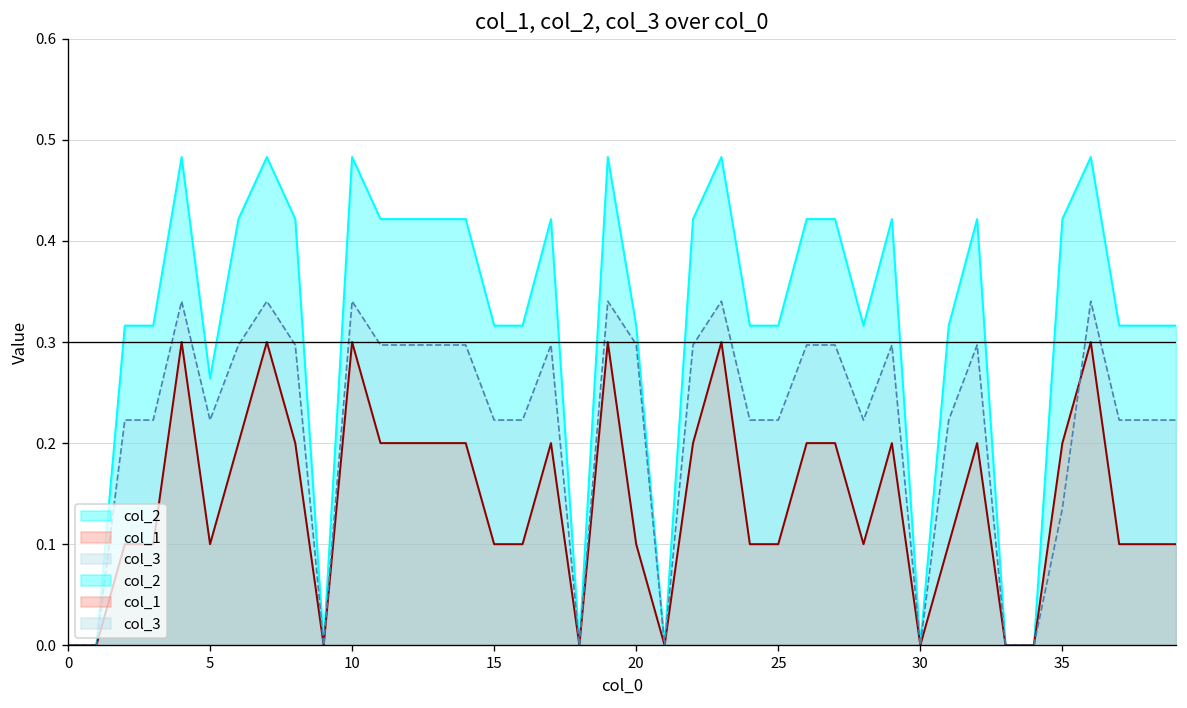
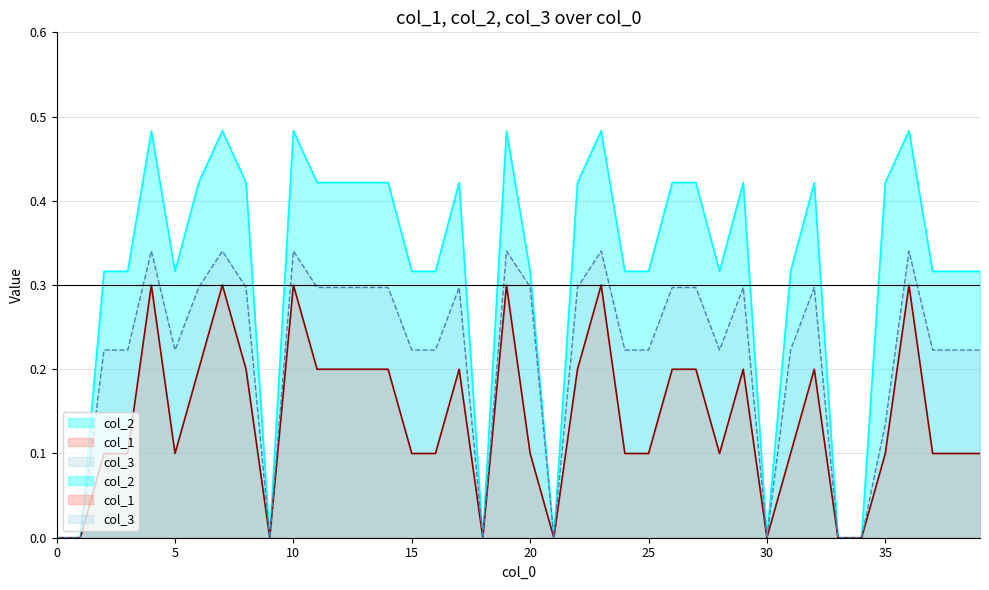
  {
    "col_2": {
-     "5": 0.26,
+     "5": 0.32,
      "10": 0.48,
      "15": 0.32,
      "20": 0.32,
      "25": 0.32,
      "35": 0.42
    },
    "col_1": {
      "5": 0.1,
      "10": 0.3,
      "15": 0.1,
      "20": 0.1,
      "25": 0.1,
-     "35": 0.2
+     "35": 0.1
    },
    "col_3": {
      "5": 0.22,
      "10": 0.34,
      "15": 0.22,
      "20": 0.30,
      "25": 0.22,
      "35": 0.14
    }
  }
